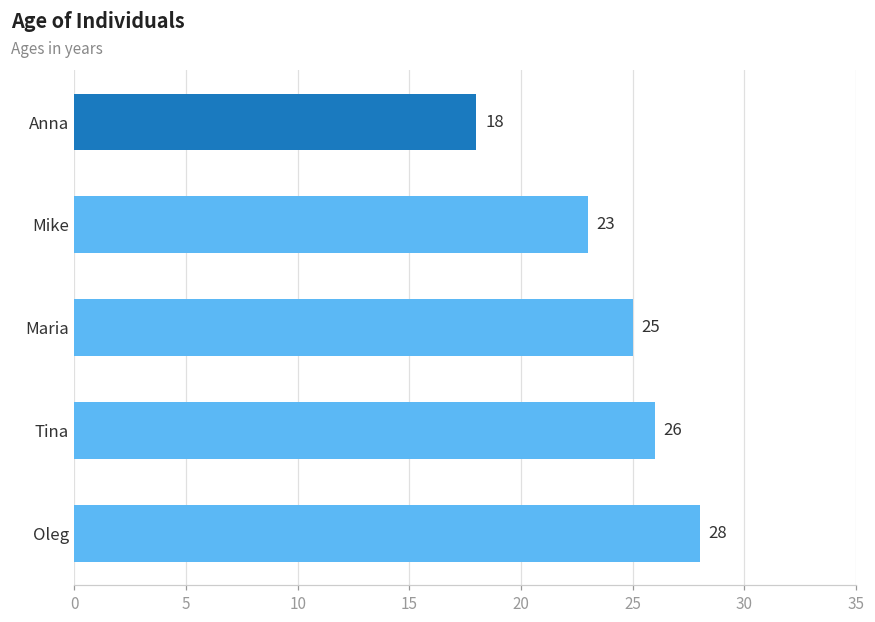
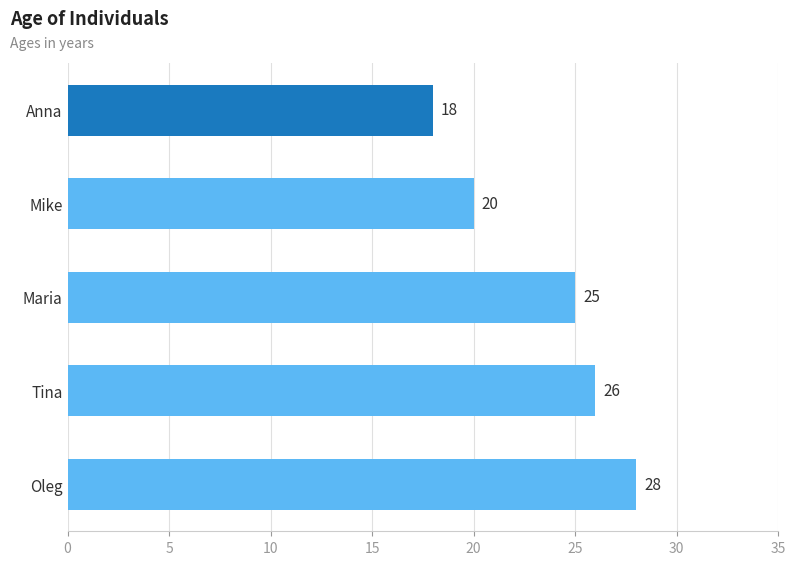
  {
    "Anna": 18,
-   "Mike": 23,
+   "Mike": 20,
    "Maria": 25,
    "Tina": 26,
    "Oleg": 28
  }
